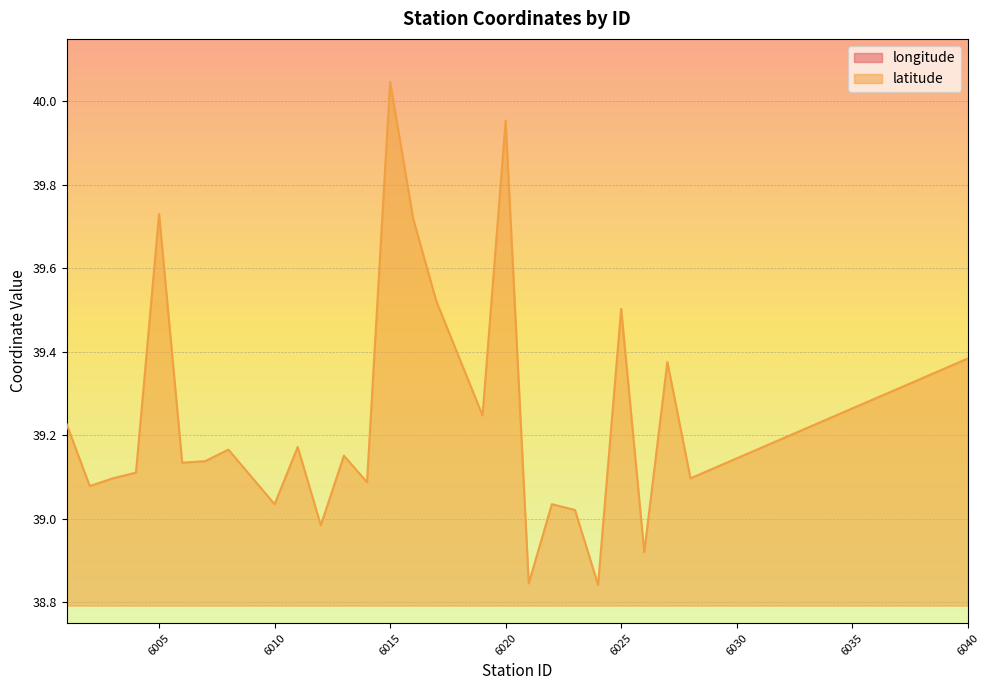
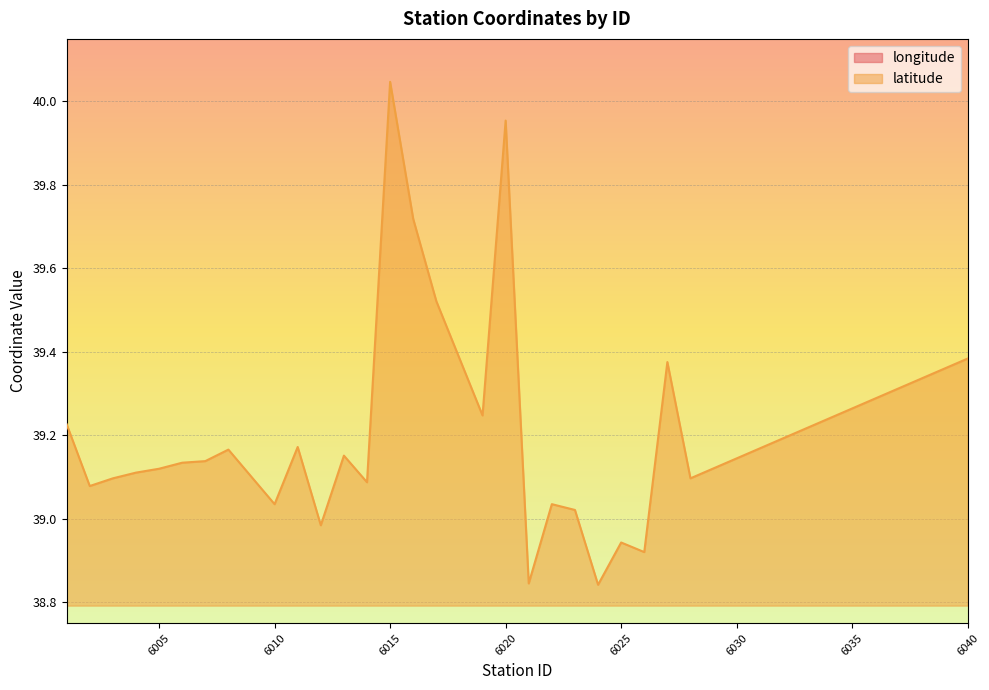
  {
    "latitude": {
-     "6005": 39.73,
+     "6005": 39.12,
      "6010": 39.04,
      "6015": 40.05,
      "6020": 39.95,
-     "6025": 39.50,
+     "6025": 38.94,
      "6040": 39.38
    }
  }
